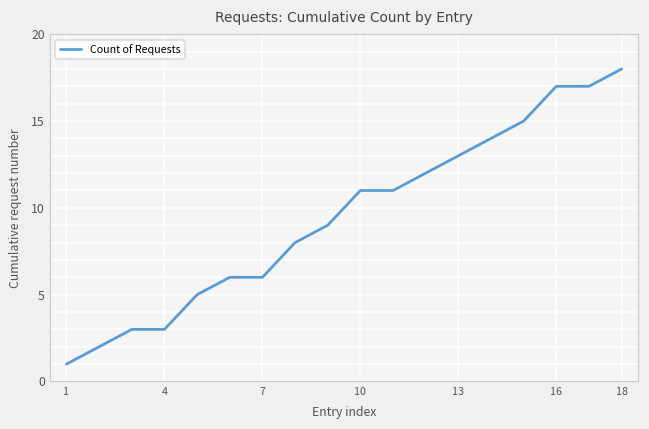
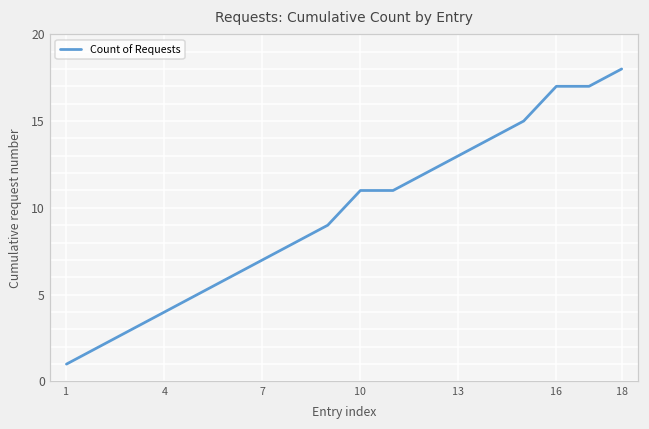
  {
    "1": 1,
-   "4": 3,
-   "7": 6,
+   "4": 4,
+   "7": 7,
    "10": 11,
    "13": 13,
    "16": 17,
    "18": 18
  }
